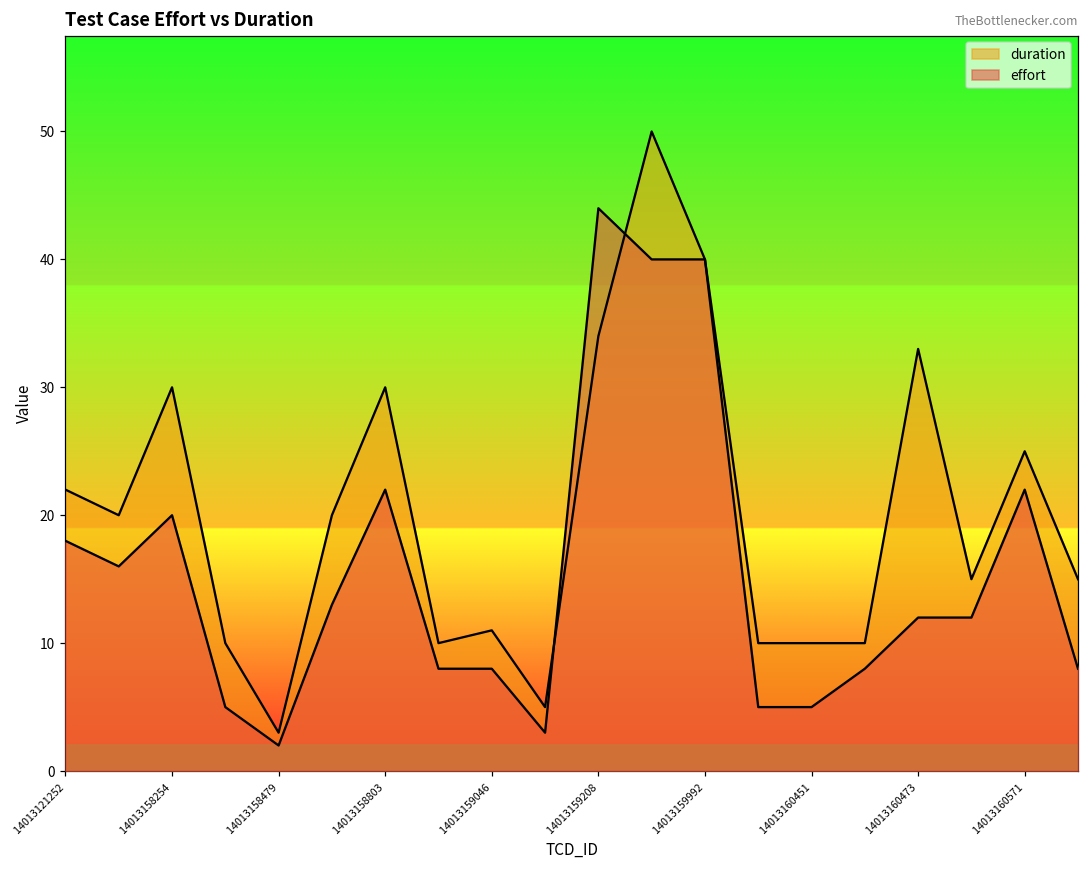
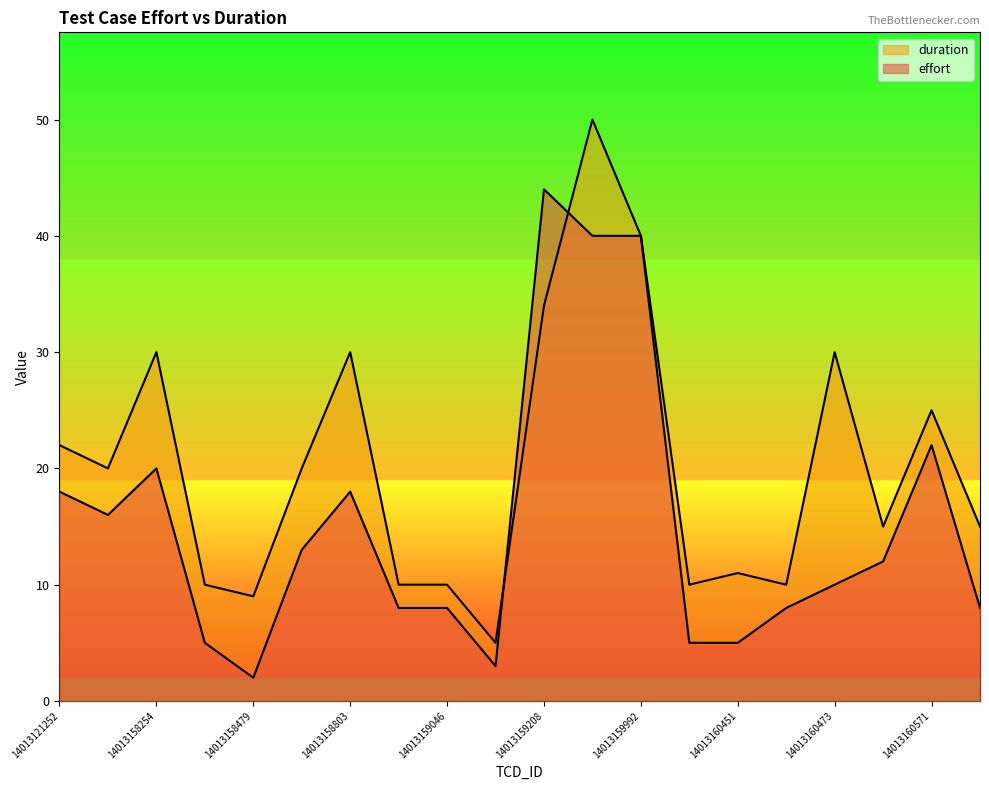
  {
    "duration": {
      "14013121252": 22,
      "14013158254": 30,
-     "14013158479": 3,
+     "14013158479": 9,
      "14013158803": 30,
-     "14013159046": 11,
+     "14013159046": 10,
      "14013159208": 34,
-     "14013160451": 10,
-     "14013160473": 33,
+     "14013160451": 11,
+     "14013160473": 30,
      "14013160571": 25
    },
    "effort": {
      "14013121252": 18,
      "14013158254": 20,
-     "14013158803": 22,
+     "14013158803": 18,
      "14013159046": 8,
      "14013159208": 44,
      "14013160451": 5,
-     "14013160473": 12,
+     "14013160473": 10,
      "14013160571": 22
    }
  }
